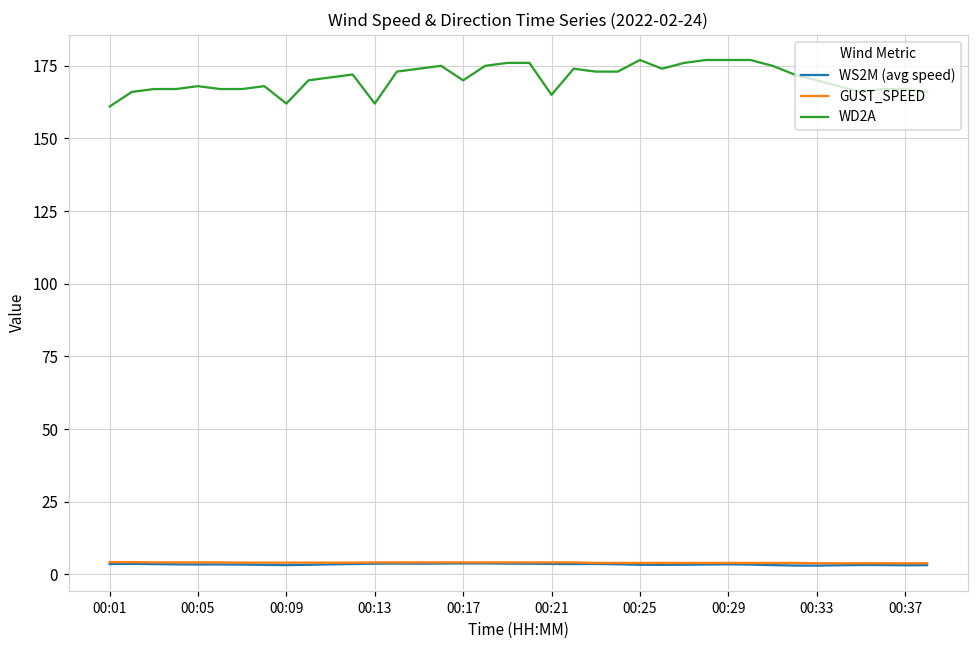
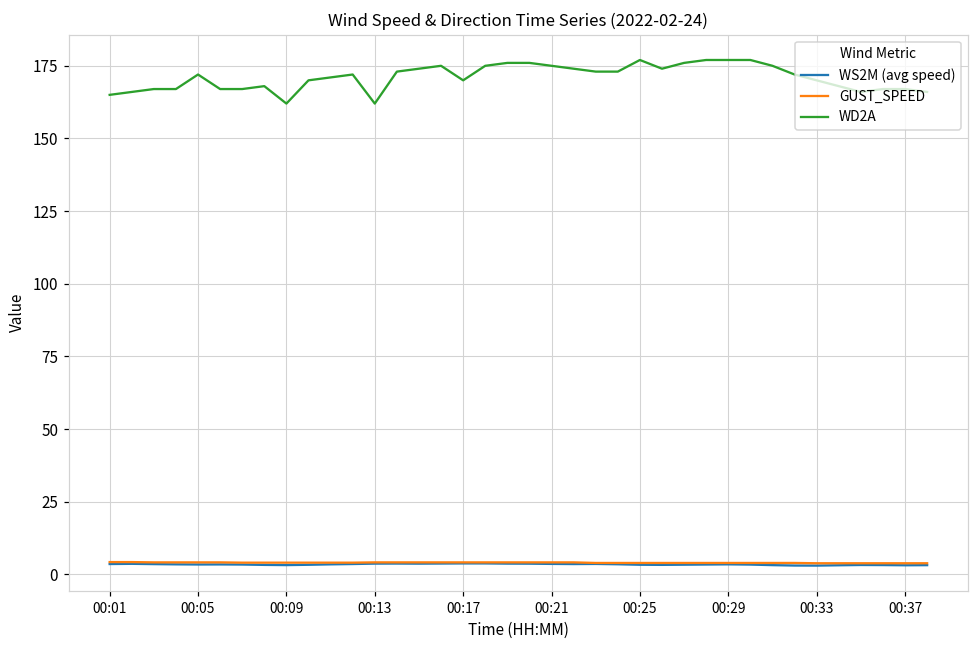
  {
    "WD2A": {
-     "00:01": 161,
-     "00:05": 168,
+     "00:01": 165,
+     "00:05": 172,
      "00:09": 162,
      "00:13": 162,
      "00:17": 170,
-     "00:21": 165,
+     "00:21": 175,
      "00:25": 177,
      "00:29": 177
    }
  }
